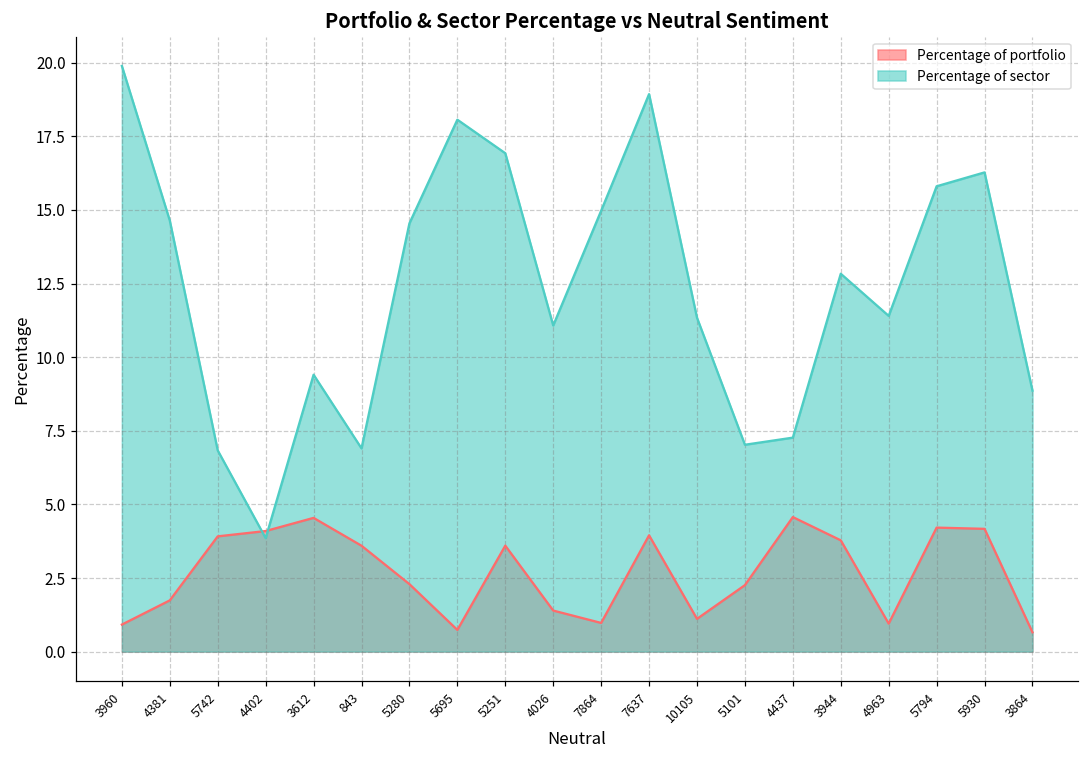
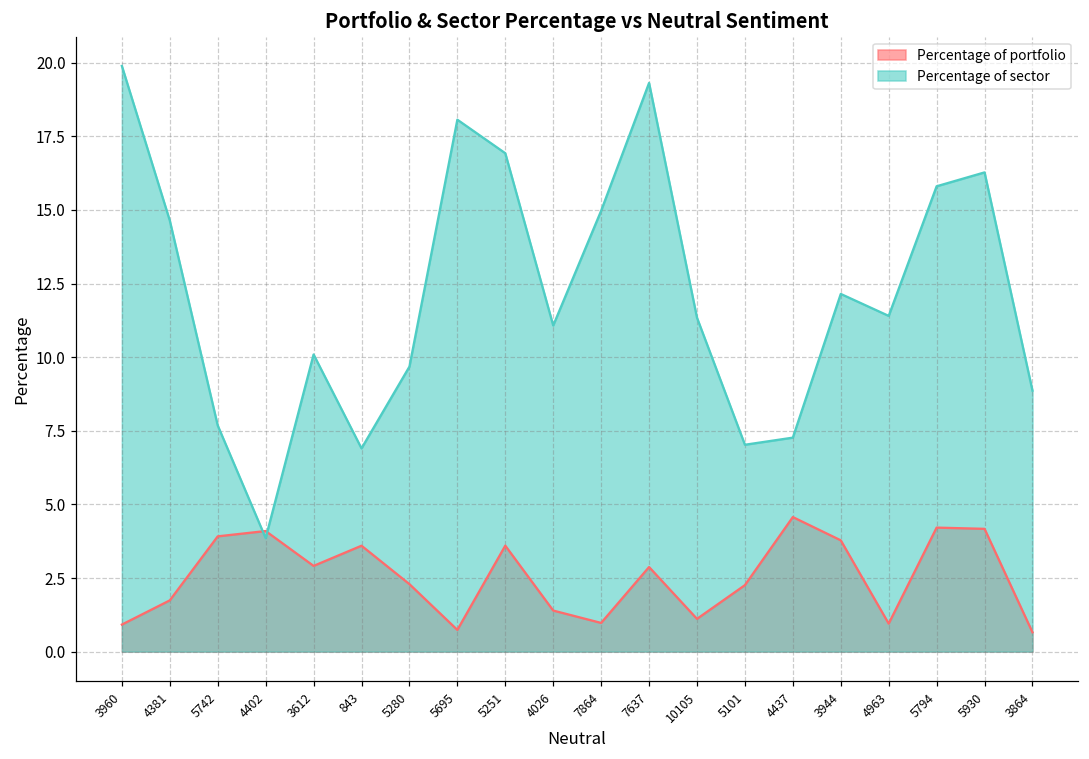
  {
    "Percentage of portfolio": {
      "3960": 0.9,
      "4381": 1.7,
      "5742": 3.9,
      "4402": 4.1,
-     "3612": 4.5,
+     "3612": 2.9,
      "843": 3.6,
      "5280": 2.3,
      "5695": 0.7,
      "5251": 3.6,
      "4026": 1.4,
      "7864": 1.0,
-     "7637": 3.9,
+     "7637": 2.9,
      "10105": 1.1,
      "5101": 2.3,
      "4437": 4.6,
      "3944": 3.8,
      "4963": 1.0,
      "5794": 4.2,
      "5930": 4.2,
      "3864": 0.7
    },
    "Percentage of sector": {
      "3960": 19.9,
      "4381": 14.6,
-     "5742": 6.8,
+     "5742": 7.7,
      "4402": 3.9,
-     "3612": 9.4,
+     "3612": 10.1,
      "843": 6.9,
-     "5280": 14.5,
+     "5280": 9.7,
      "5695": 18.1,
      "5251": 16.9,
      "4026": 11.1,
      "7864": 15.0,
-     "7637": 18.9,
+     "7637": 19.3,
      "10105": 11.3,
      "5101": 7.0,
      "4437": 7.3,
-     "3944": 12.8,
+     "3944": 12.1,
      "4963": 11.4,
      "5794": 15.8,
      "5930": 16.3,
      "3864": 8.9
    }
  }
